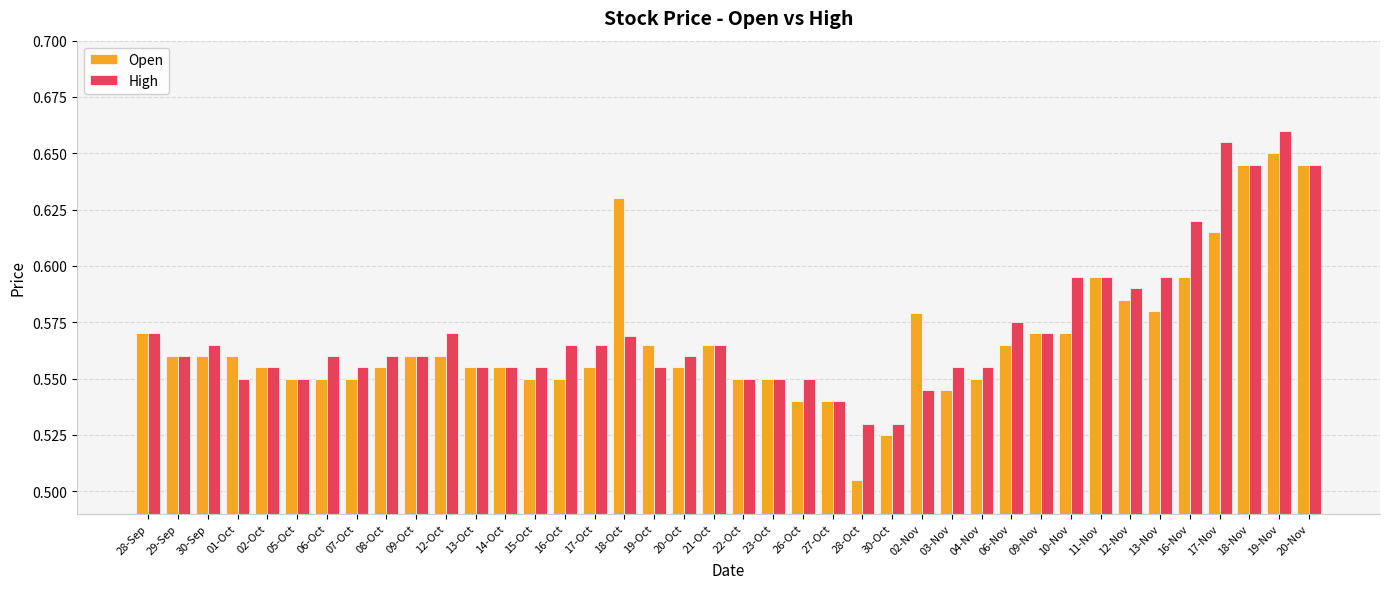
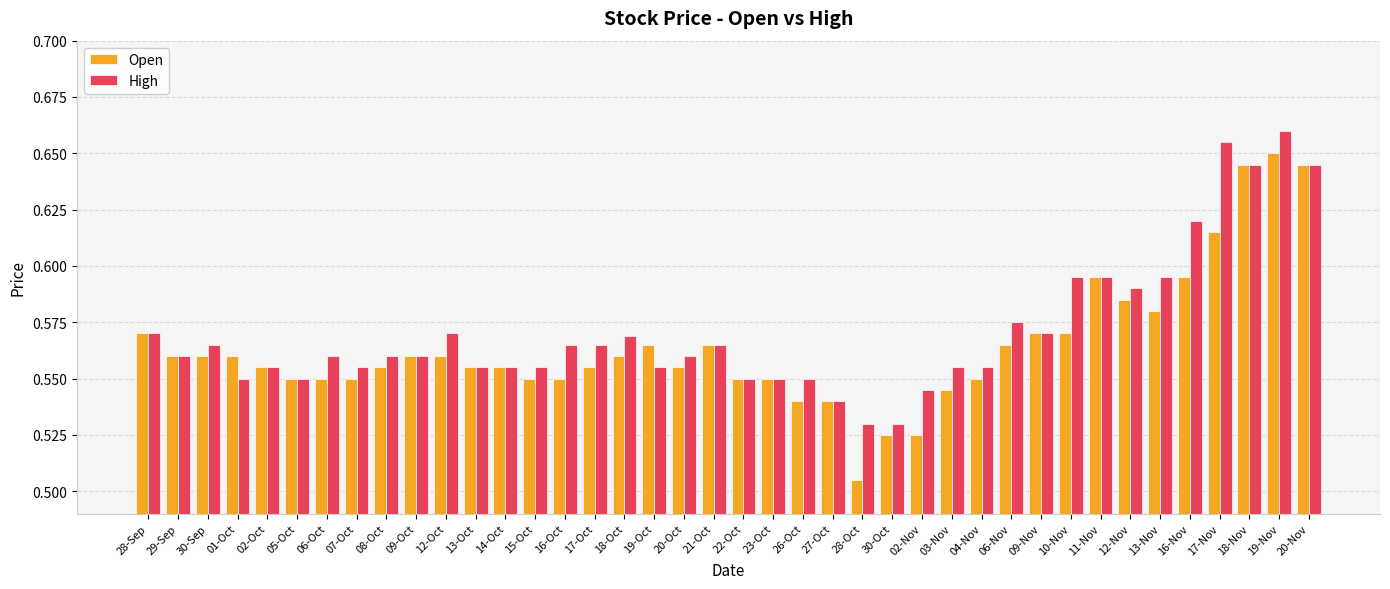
  {
    "Open": {
      "28-Sep": 0.570,
      "29-Sep": 0.560,
      "30-Sep": 0.560,
      "01-Oct": 0.560,
      "02-Oct": 0.555,
      "05-Oct": 0.550,
      "06-Oct": 0.550,
      "07-Oct": 0.550,
      "08-Oct": 0.555,
      "09-Oct": 0.560,
      "12-Oct": 0.560,
      "13-Oct": 0.555,
      "14-Oct": 0.555,
      "15-Oct": 0.550,
      "16-Oct": 0.550,
      "17-Oct": 0.555,
-     "18-Oct": 0.63,
+     "18-Oct": 0.56,
      "19-Oct": 0.565,
      "20-Oct": 0.555,
      "21-Oct": 0.565,
      "22-Oct": 0.550,
      "23-Oct": 0.550,
      "26-Oct": 0.540,
      "27-Oct": 0.540,
      "28-Oct": 0.505,
      "30-Oct": 0.525,
-     "02-Nov": 0.579,
+     "02-Nov": 0.525,
      "03-Nov": 0.545,
      "04-Nov": 0.550,
      "06-Nov": 0.565,
      "09-Nov": 0.570,
      "10-Nov": 0.570,
      "11-Nov": 0.595,
      "12-Nov": 0.585,
      "13-Nov": 0.580,
      "16-Nov": 0.595,
      "17-Nov": 0.615,
      "18-Nov": 0.645,
      "19-Nov": 0.650,
      "20-Nov": 0.645
    },
    "High": {
      "28-Sep": 0.570,
      "29-Sep": 0.560,
      "30-Sep": 0.565,
      "01-Oct": 0.550,
      "02-Oct": 0.555,
      "05-Oct": 0.550,
      "06-Oct": 0.560,
      "07-Oct": 0.555,
      "08-Oct": 0.560,
      "09-Oct": 0.560,
      "12-Oct": 0.570,
      "13-Oct": 0.555,
      "14-Oct": 0.555,
      "15-Oct": 0.555,
      "16-Oct": 0.565,
      "17-Oct": 0.565,
      "18-Oct": 0.569,
      "19-Oct": 0.555,
      "20-Oct": 0.560,
      "21-Oct": 0.565,
      "22-Oct": 0.550,
      "23-Oct": 0.550,
      "26-Oct": 0.550,
      "27-Oct": 0.540,
      "28-Oct": 0.530,
      "30-Oct": 0.530,
      "02-Nov": 0.545,
      "03-Nov": 0.555,
      "04-Nov": 0.555,
      "06-Nov": 0.575,
      "09-Nov": 0.570,
      "10-Nov": 0.595,
      "11-Nov": 0.595,
      "12-Nov": 0.590,
      "13-Nov": 0.595,
      "16-Nov": 0.620,
      "17-Nov": 0.655,
      "18-Nov": 0.645,
      "19-Nov": 0.660,
      "20-Nov": 0.645
    }
  }
